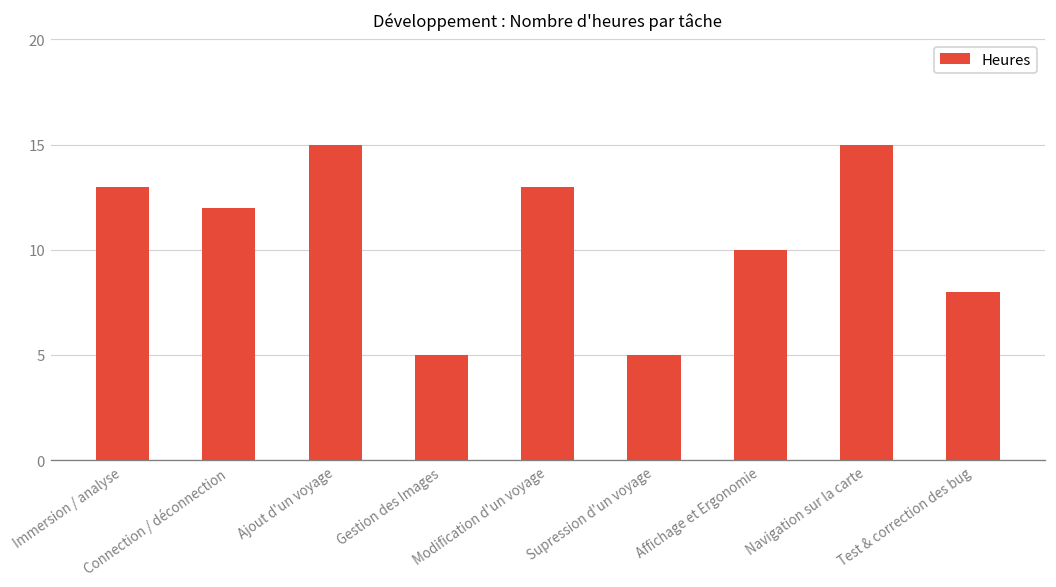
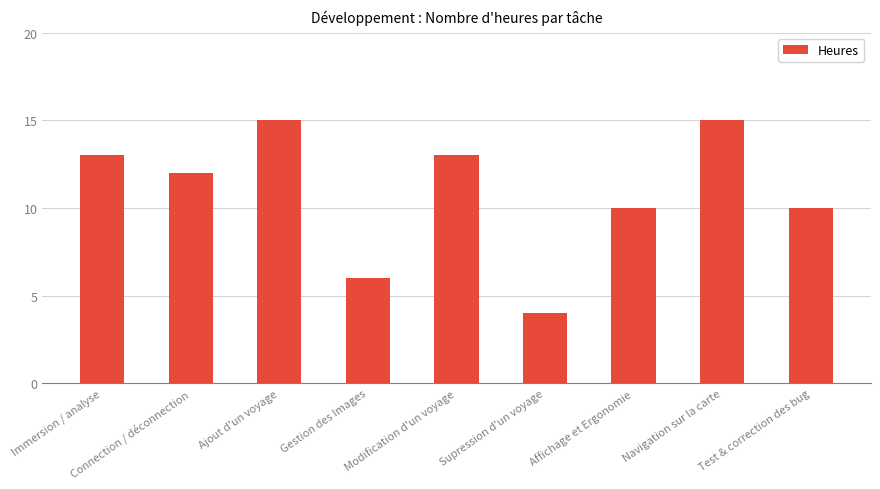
  {
    "Immersion / analyse": 13,
    "Connection / déconnection": 12,
    "Ajout d'un voyage": 15,
-   "Gestion des Images": 5,
+   "Gestion des Images": 6,
    "Modification d'un voyage": 13,
-   "Supression d'un voyage": 5,
+   "Supression d'un voyage": 4,
    "Affichage et Ergonomie": 10,
    "Navigation sur la carte": 15,
-   "Test & correction des bug": 8
+   "Test & correction des bug": 10
  }
